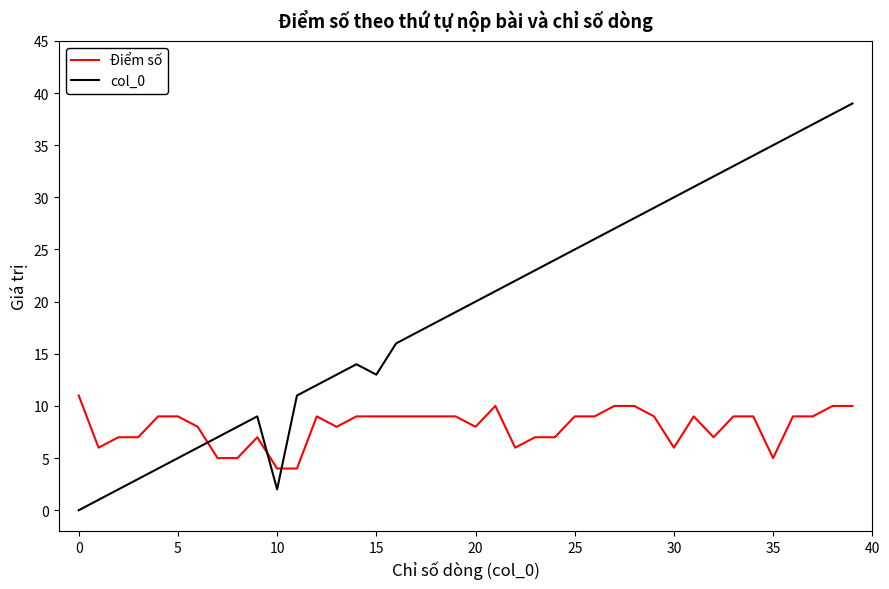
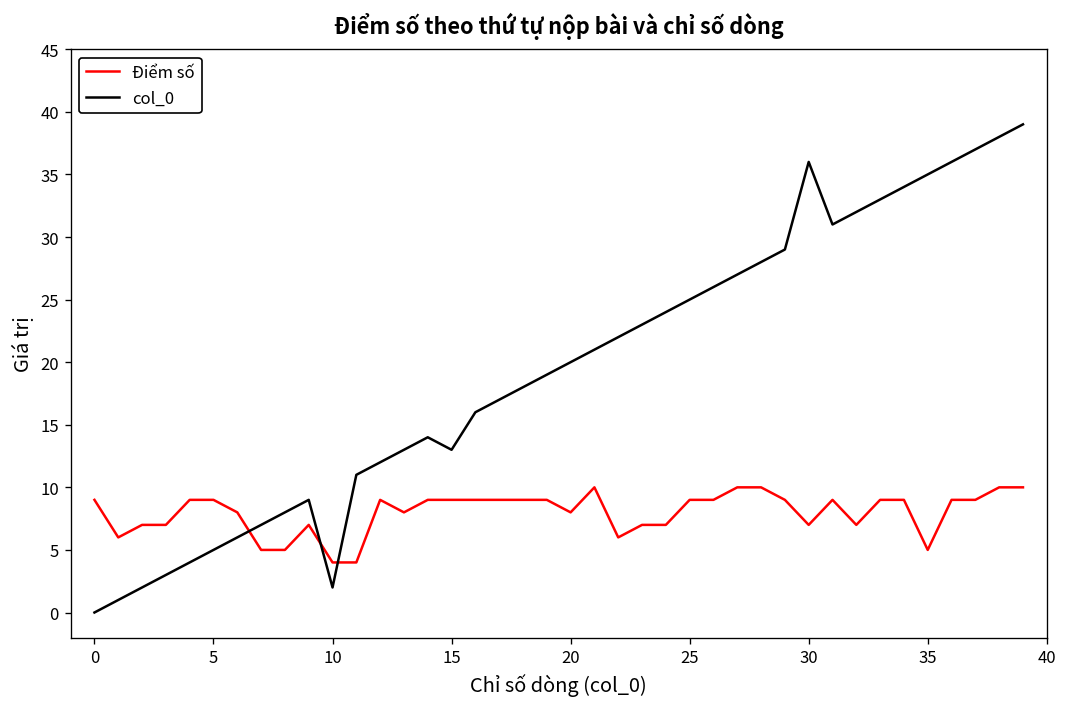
  {
    "Điểm số": {
-     "0": 11,
+     "0": 9,
      "5": 9,
      "10": 4,
      "15": 9,
      "20": 8,
      "25": 9,
-     "30": 6,
+     "30": 7,
      "35": 5
    },
    "col_0": {
      "0": 0,
      "5": 5,
      "10": 2,
      "15": 13,
      "20": 20,
      "25": 25,
-     "30": 30,
+     "30": 36,
      "35": 35
    }
  }
